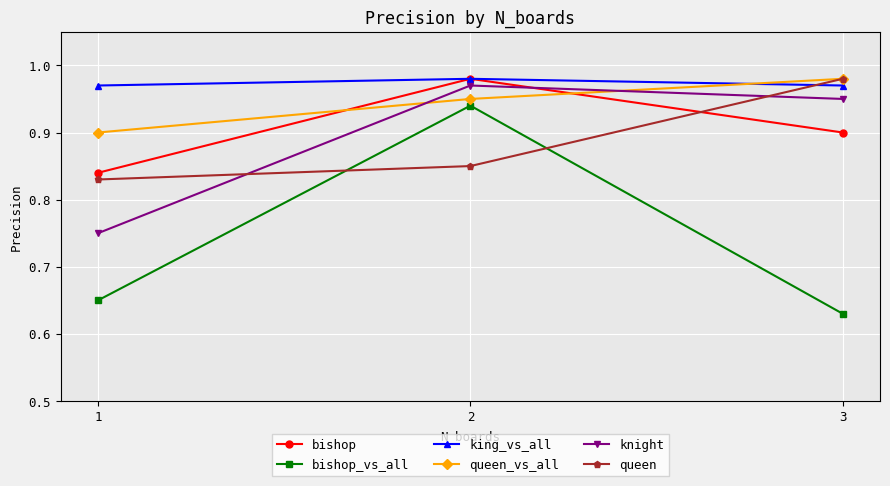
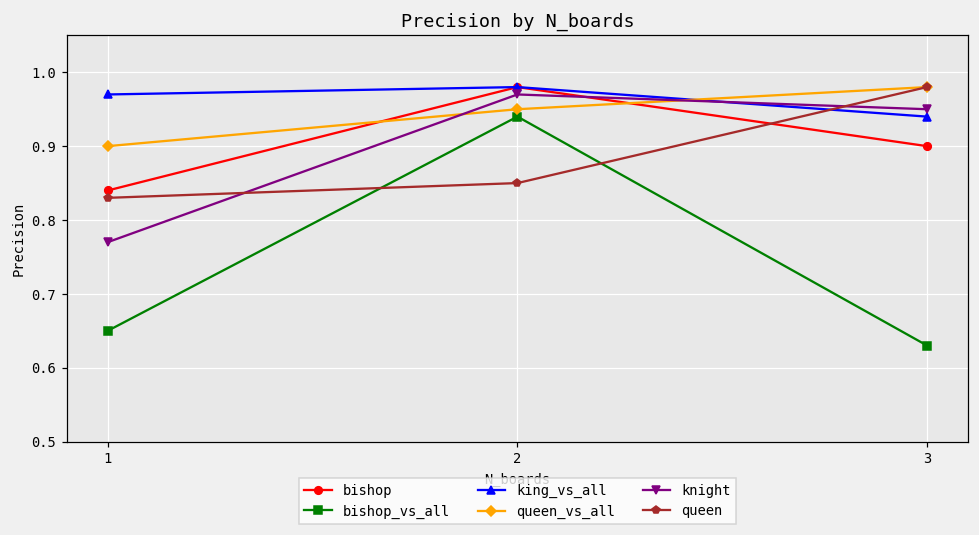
  {
    "bishop": {
      "1": 0.84,
      "3": 0.90
    },
    "bishop_vs_all": {
      "1": 0.65,
      "2": 0.94,
      "3": 0.63
    },
    "king_vs_all": {
      "1": 0.97,
-     "3": 0.97
+     "3": 0.94
    },
    "queen_vs_all": {
      "1": 0.90,
      "2": 0.95
    },
    "knight": {
-     "1": 0.75,
+     "1": 0.77,
      "2": 0.97,
      "3": 0.95
    },
    "queen": {
      "1": 0.83,
      "2": 0.85
    }
  }
